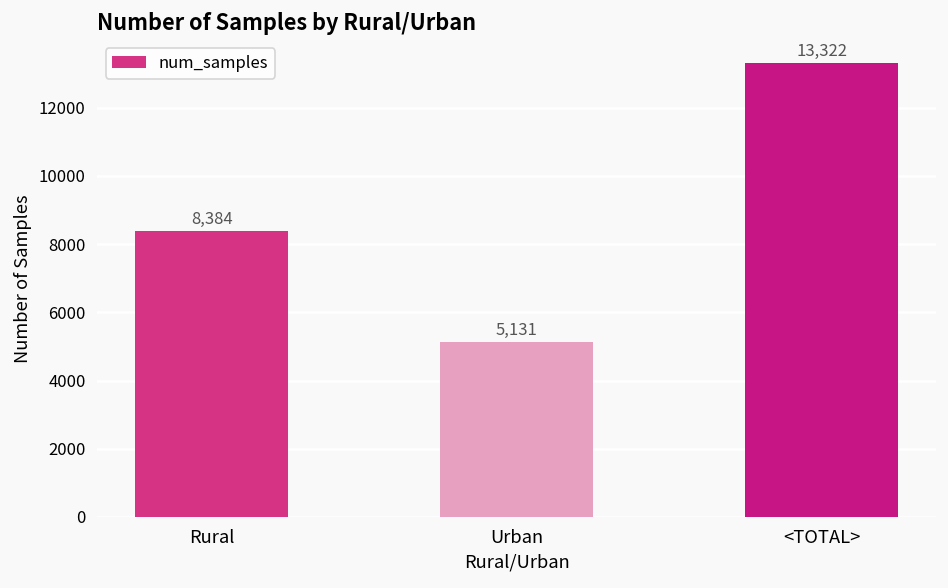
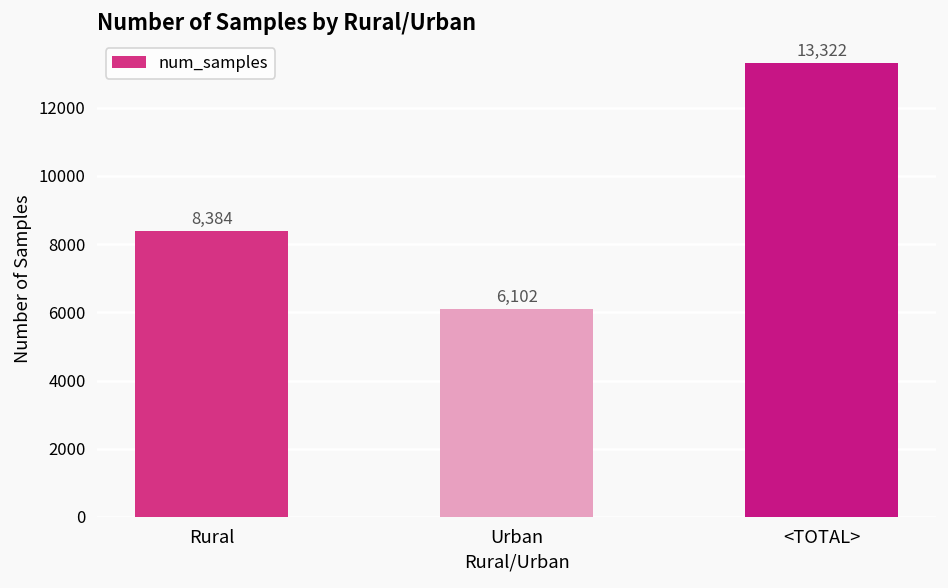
  {
    "Rural": "8,384",
-   "Urban": "5,131",
+   "Urban": "6,102",
    "<TOTAL>": "13,322"
  }
